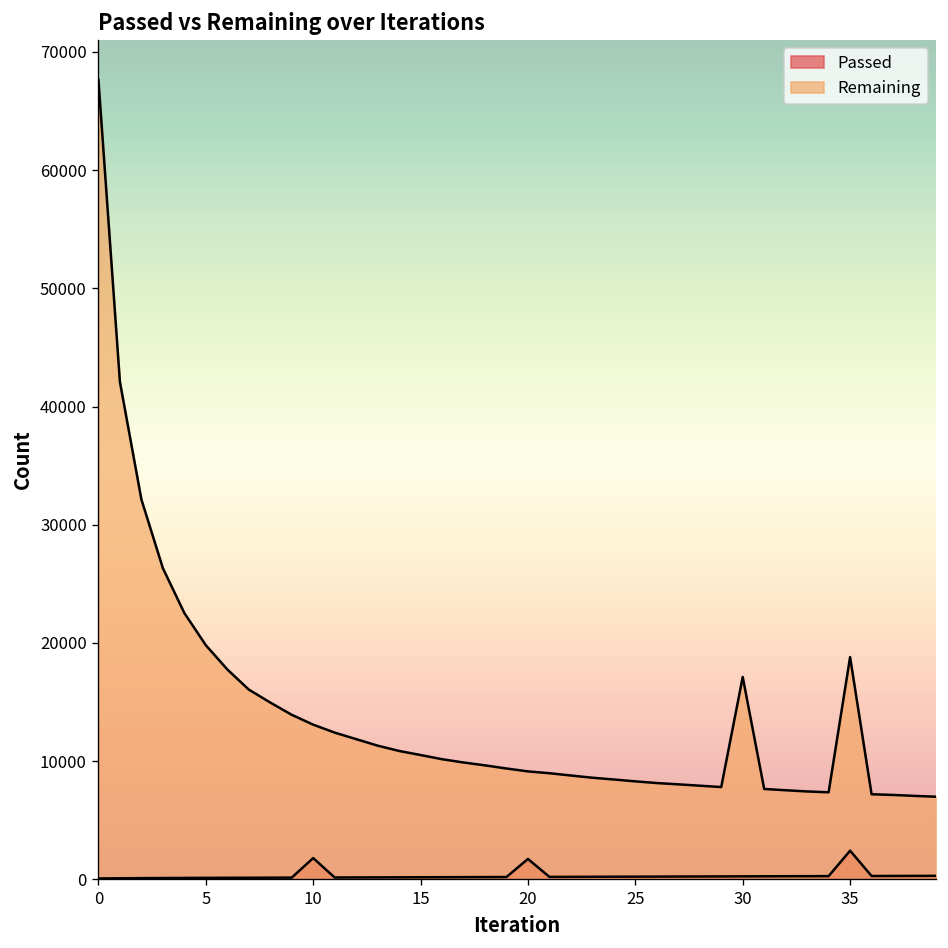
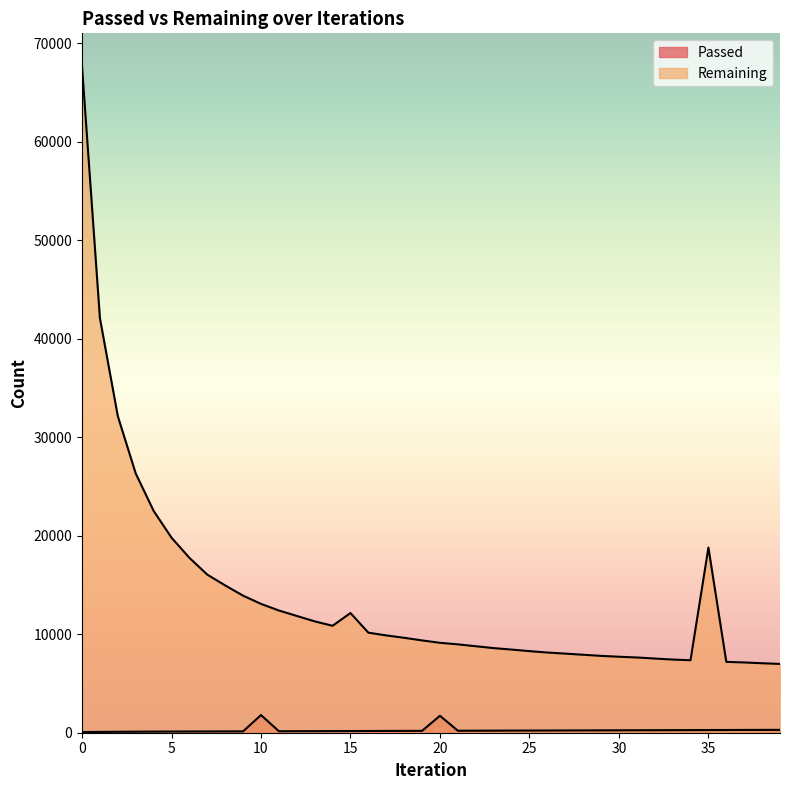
  {
    "Passed": {
      "0": 0,
      "5": 0,
      "10": 2000,
      "15": 0,
      "20": 2000,
      "25": 0,
      "30": 0,
-     "35": 2000
+     "35": 0
    },
    "Remaining": {
      "0": 68000,
      "5": 20000,
      "10": 13000,
-     "15": 11000,
+     "15": 12000,
      "20": 9000,
      "25": 8000,
-     "30": 17000,
+     "30": 8000,
      "35": 19000
    }
  }
